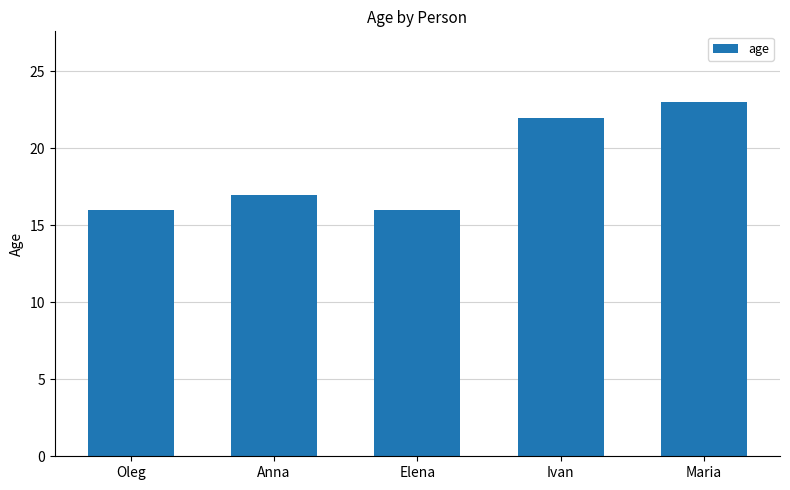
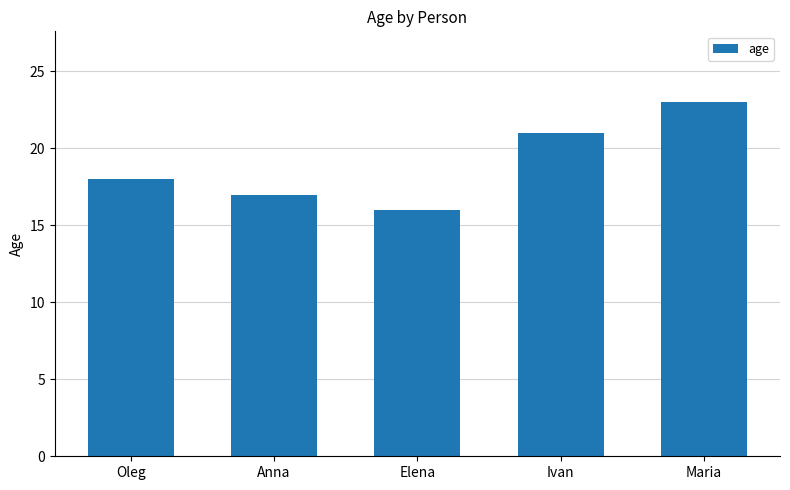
  {
-   "Oleg": 16,
+   "Oleg": 18,
    "Anna": 17,
    "Elena": 16,
-   "Ivan": 22,
+   "Ivan": 21,
    "Maria": 23
  }
